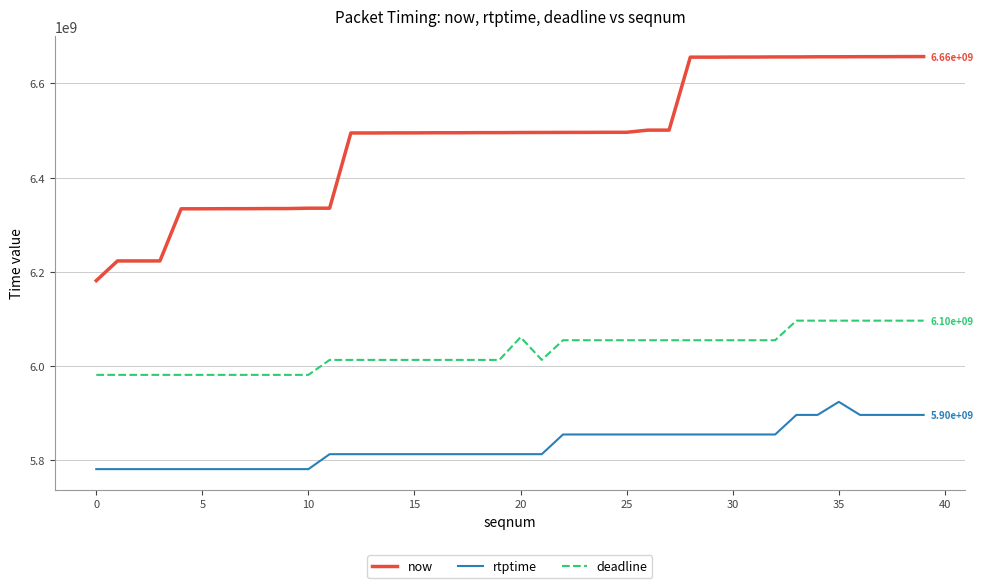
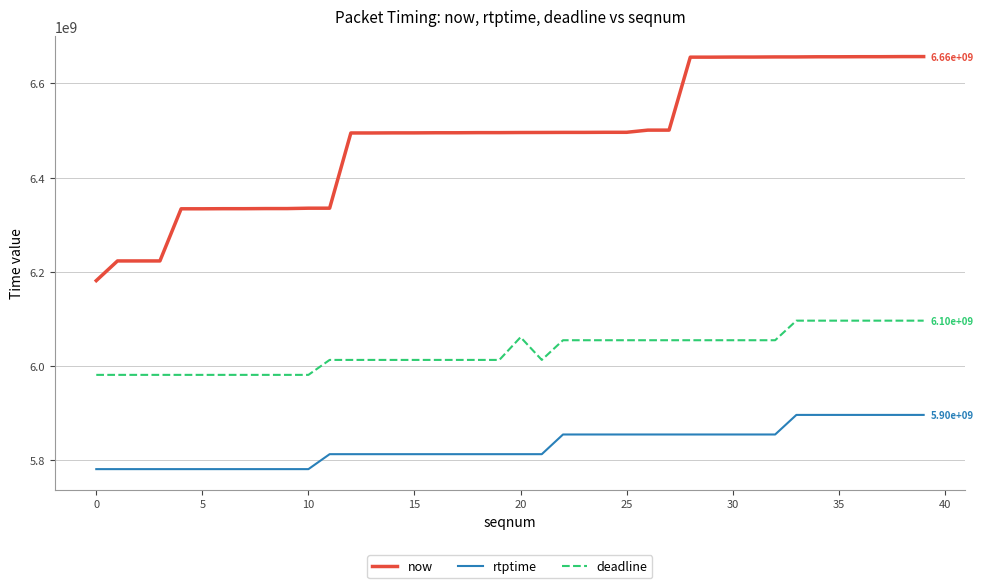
  {
    "now": {
      "0": 6180000000,
      "5": 6330000000,
      "10": 6340000000,
      "15": 6500000000,
      "20": 6500000000,
      "25": 6500000000,
      "30": 6660000000,
      "35": 6660000000
    },
    "rtptime": {
      "0": 5780000000,
      "5": 5780000000,
      "10": 5780000000,
      "15": 5810000000,
      "20": 5810000000,
      "25": 5860000000,
      "30": 5860000000,
-     "35": 5920000000
+     "35": 5900000000
    },
    "deadline": {
      "0": 5980000000,
      "5": 5980000000,
      "10": 5980000000,
      "15": 6010000000,
      "20": 6060000000,
      "25": 6060000000,
      "30": 6060000000,
      "35": 6100000000
    }
  }
